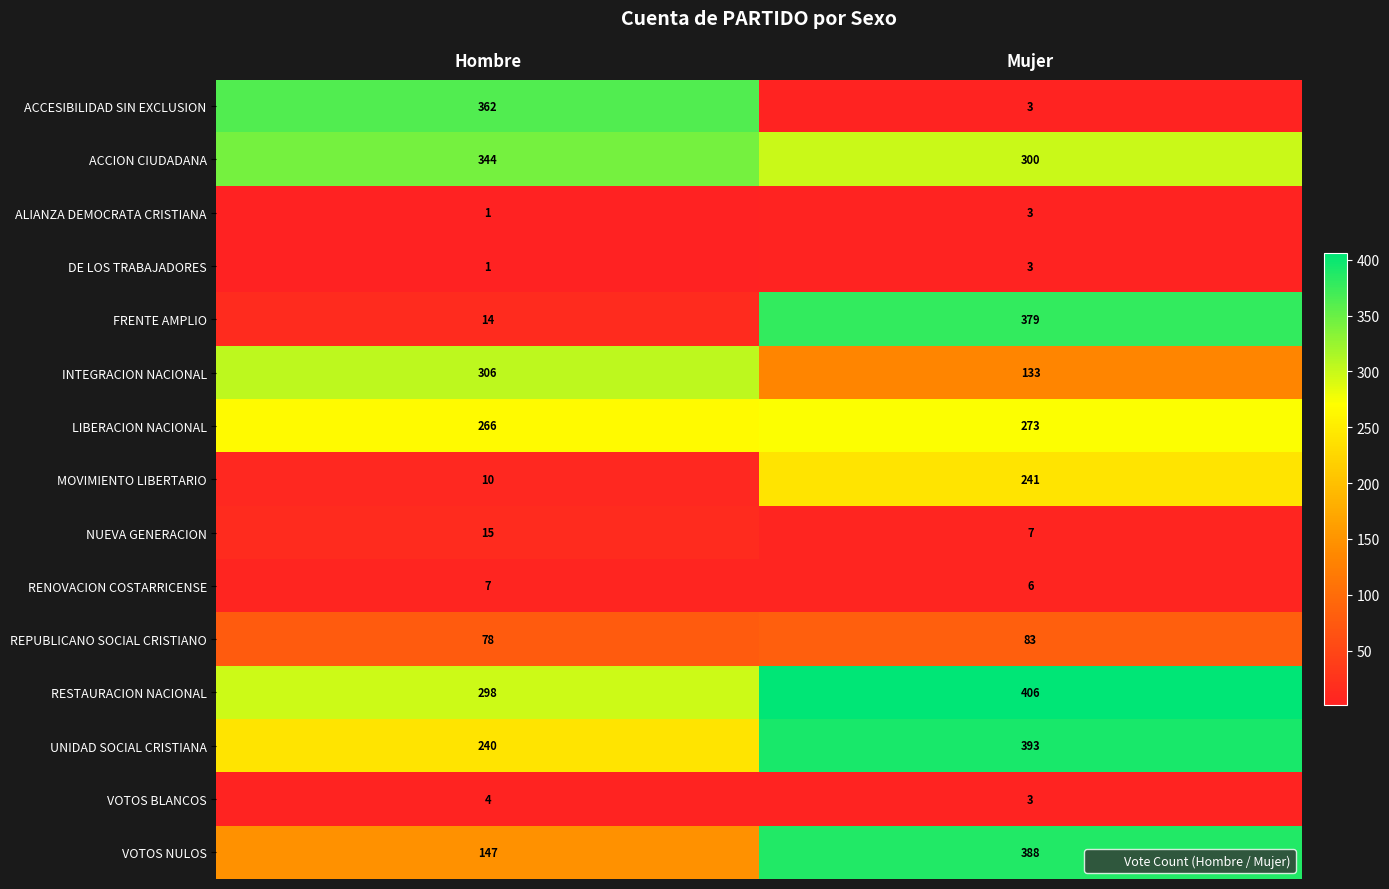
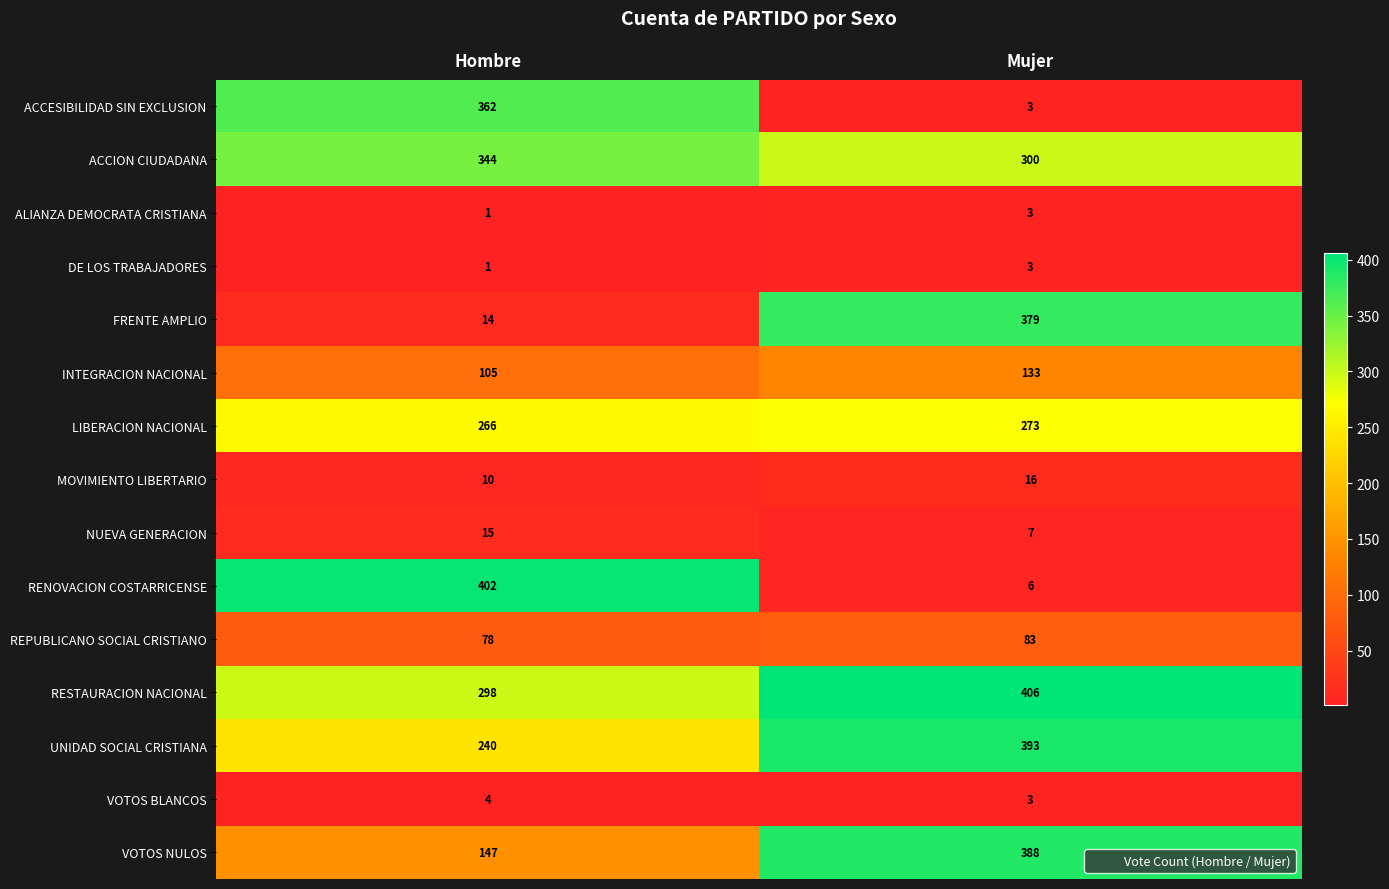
  {
    "ACCESIBILIDAD SIN EXCLUSION": {
      "Hombre": 362,
      "Mujer": 3
    },
    "ACCION CIUDADANA": {
      "Hombre": 344,
      "Mujer": 300
    },
    "ALIANZA DEMOCRATA CRISTIANA": {
      "Hombre": 1,
      "Mujer": 3
    },
    "DE LOS TRABAJADORES": {
      "Hombre": 1,
      "Mujer": 3
    },
    "FRENTE AMPLIO": {
      "Hombre": 14,
      "Mujer": 379
    },
    "INTEGRACION NACIONAL": {
-     "Hombre": 306,
+     "Hombre": 105,
      "Mujer": 133
    },
    "LIBERACION NACIONAL": {
      "Hombre": 266,
      "Mujer": 273
    },
    "MOVIMIENTO LIBERTARIO": {
      "Hombre": 10,
-     "Mujer": 241
+     "Mujer": 16
    },
    "NUEVA GENERACION": {
      "Hombre": 15,
      "Mujer": 7
    },
    "RENOVACION COSTARRICENSE": {
-     "Hombre": 7,
+     "Hombre": 402,
      "Mujer": 6
    },
    "REPUBLICANO SOCIAL CRISTIANO": {
      "Hombre": 78,
      "Mujer": 83
    },
    "RESTAURACION NACIONAL": {
      "Hombre": 298,
      "Mujer": 406
    },
    "UNIDAD SOCIAL CRISTIANA": {
      "Hombre": 240,
      "Mujer": 393
    },
    "VOTOS BLANCOS": {
      "Hombre": 4,
      "Mujer": 3
    },
    "VOTOS NULOS": {
      "Hombre": 147,
      "Mujer": 388
    }
  }
